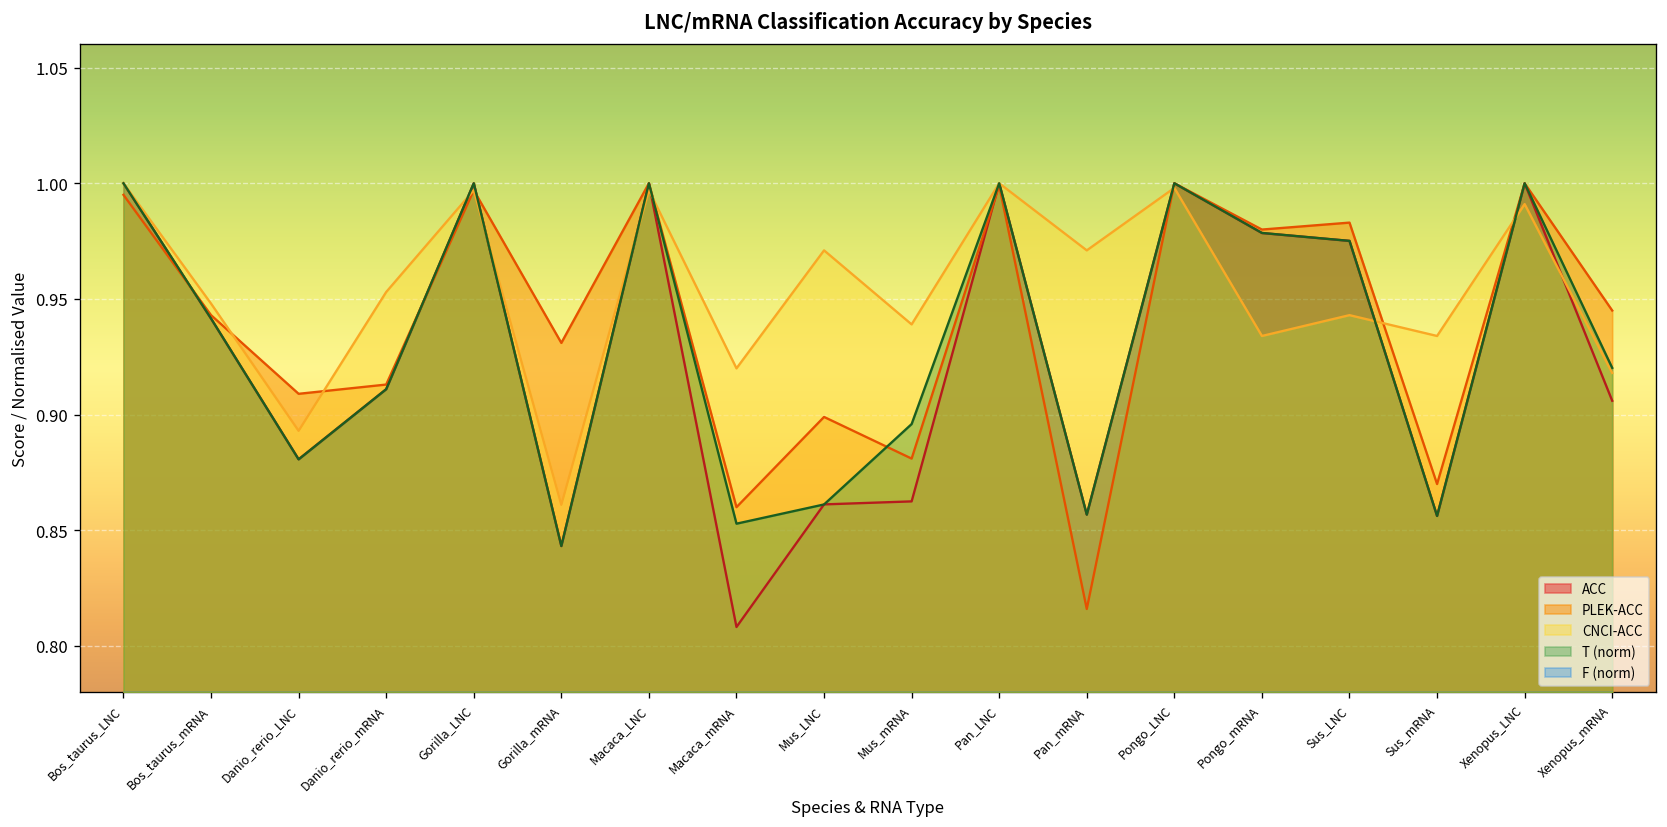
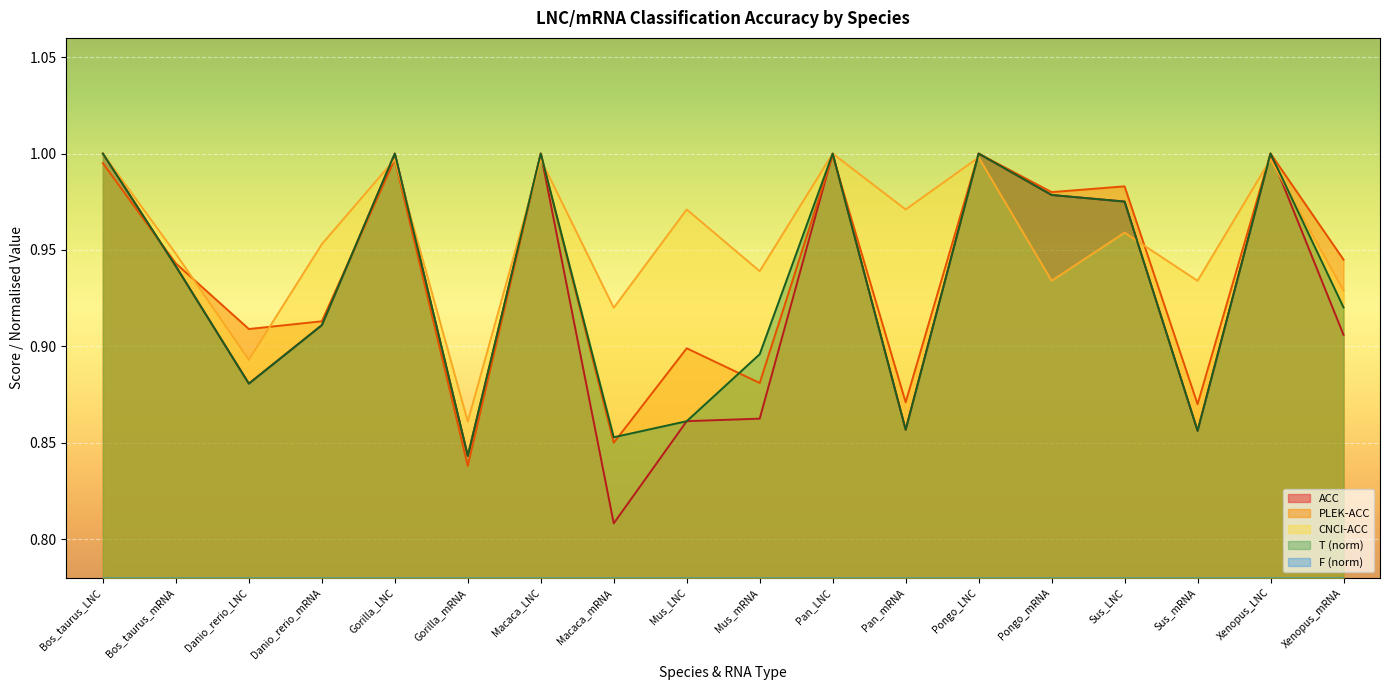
  {
    "ACC": {
      "Macaca_mRNA": 0.808,
      "Mus_mRNA": 0.863,
      "Xenopus_mRNA": 0.906
    },
    "PLEK-ACC": {
      "Bos_taurus_LNC": 0.995,
      "Bos_taurus_mRNA": 0.943,
      "Danio_rerio_LNC": 0.909,
      "Danio_rerio_mRNA": 0.913,
-     "Gorilla_mRNA": 0.931,
-     "Macaca_mRNA": 0.86,
+     "Gorilla_mRNA": 0.838,
+     "Macaca_mRNA": 0.85,
      "Mus_LNC": 0.899,
      "Mus_mRNA": 0.881,
-     "Pan_mRNA": 0.816,
+     "Pan_mRNA": 0.871,
      "Pongo_mRNA": 0.980,
      "Sus_LNC": 0.983,
      "Sus_mRNA": 0.870,
      "Xenopus_mRNA": 0.945
    },
    "CNCI-ACC": {
      "Bos_taurus_mRNA": 0.948,
      "Danio_rerio_LNC": 0.893,
      "Danio_rerio_mRNA": 0.953,
      "Gorilla_mRNA": 0.861,
      "Macaca_LNC": 0.997,
      "Macaca_mRNA": 0.920,
      "Mus_LNC": 0.971,
      "Mus_mRNA": 0.939,
      "Pan_mRNA": 0.971,
      "Pongo_LNC": 0.998,
      "Pongo_mRNA": 0.934,
-     "Sus_LNC": 0.943,
+     "Sus_LNC": 0.959,
      "Sus_mRNA": 0.934,
-     "Xenopus_LNC": 0.991,
-     "Xenopus_mRNA": 0.918
+     "Xenopus_LNC": 0.997,
+     "Xenopus_mRNA": 0.929
    },
    "T (norm)": {
      "Macaca_mRNA": 0.853,
      "Mus_mRNA": 0.896,
      "Xenopus_mRNA": 0.920
    },
    "F (norm)": {
      "Bos_taurus_LNC": 0.780,
      "Gorilla_LNC": 0.780,
      "Macaca_LNC": 0.780,
      "Pan_LNC": 0.780,
      "Pongo_LNC": 0.780,
      "Xenopus_LNC": 0.780
    }
  }
